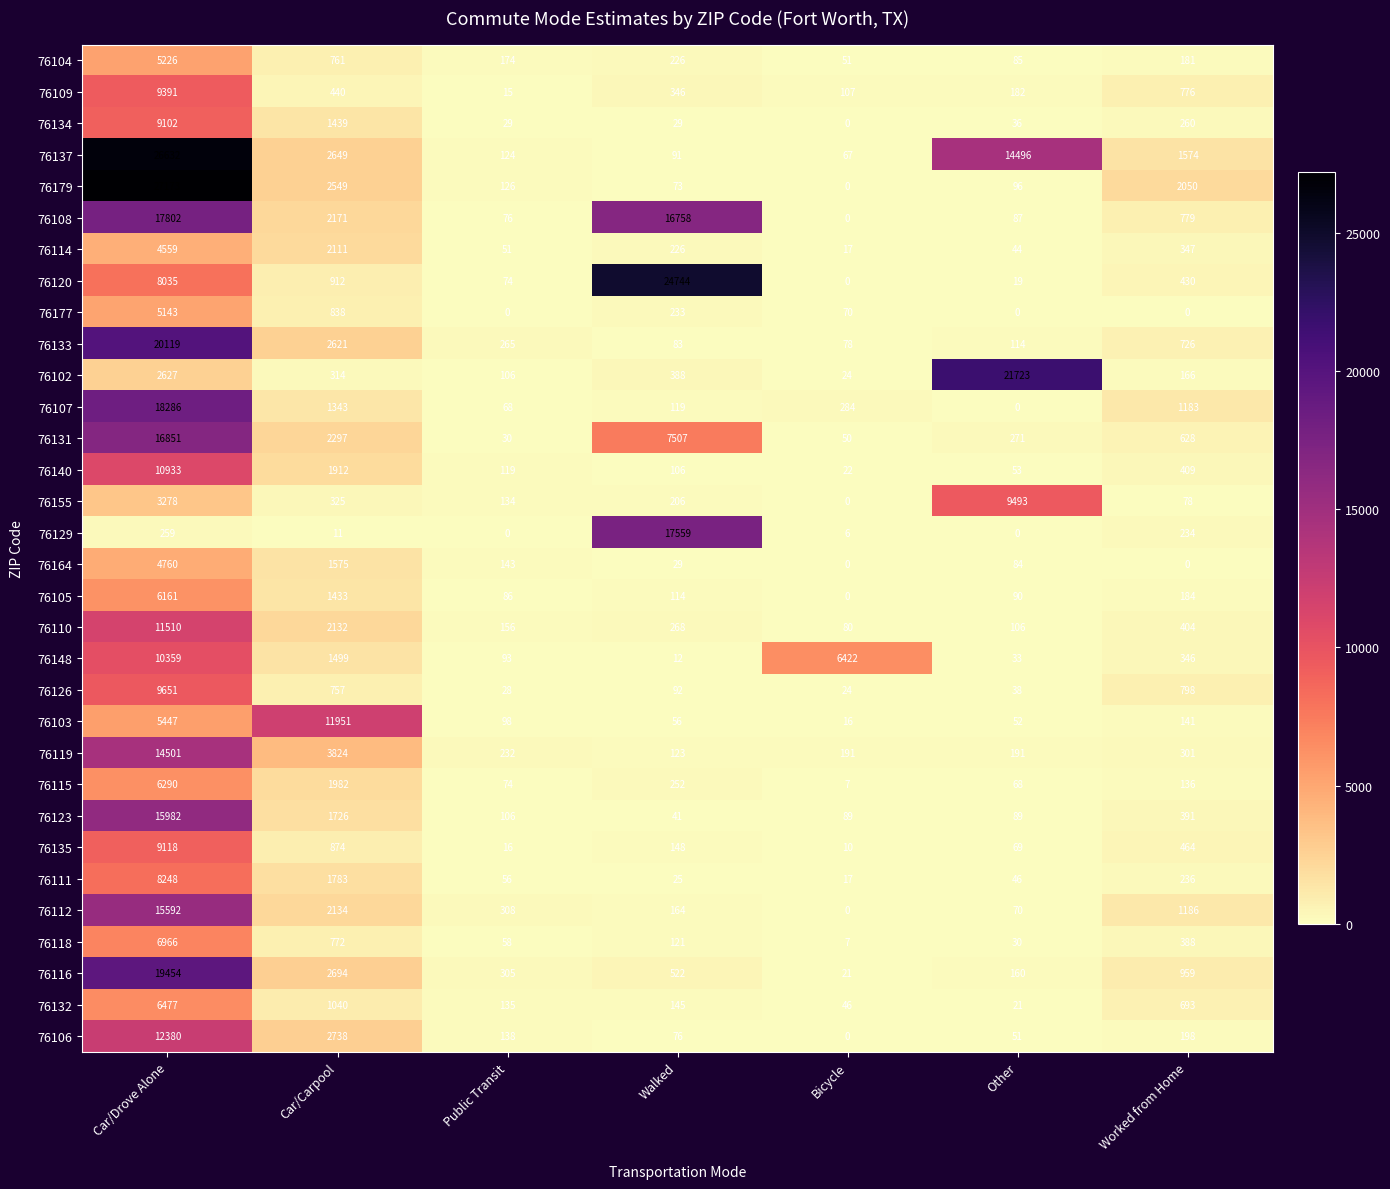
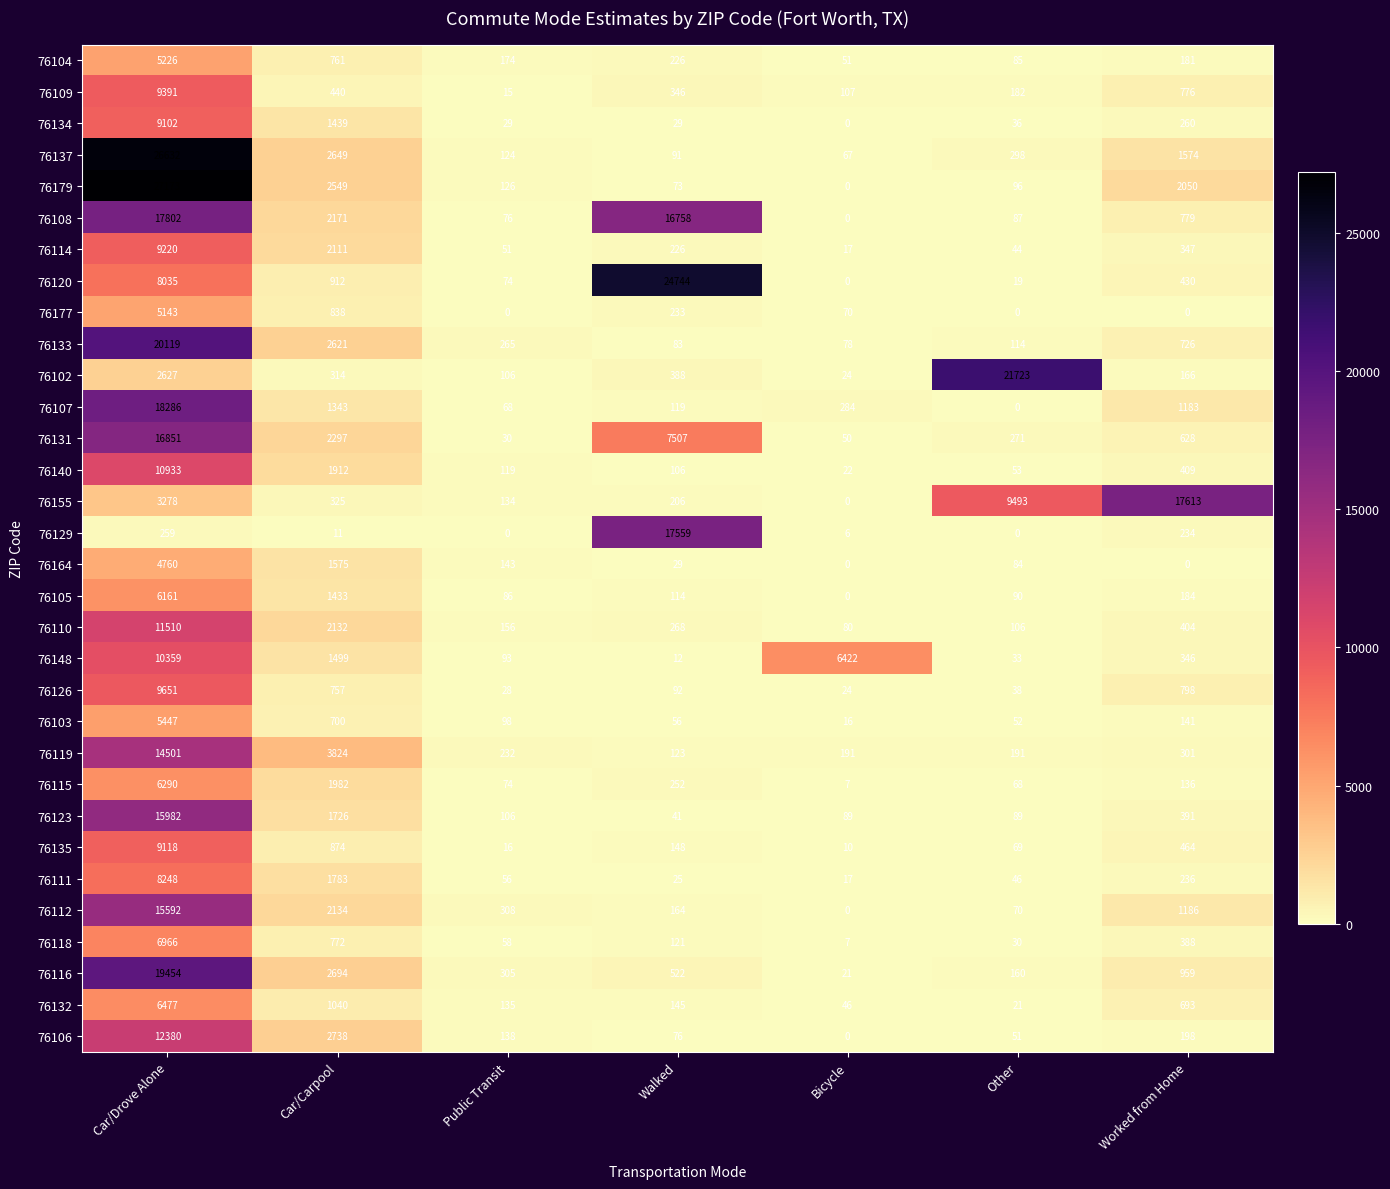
  {
    "76137": {
      "Car/Carpool": 2649,
      "Public Transit": 124,
      "Walked": 91,
      "Bicycle": 67,
-     "Other": 14496,
+     "Other": 298,
      "Worked from Home": 1574
    },
    "76114": {
-     "Car/Drove Alone": 4559,
+     "Car/Drove Alone": 9220,
      "Car/Carpool": 2111,
      "Public Transit": 51,
      "Walked": 226,
      "Bicycle": 17,
      "Other": 44,
      "Worked from Home": 347
    },
    "76155": {
      "Car/Drove Alone": 3278,
      "Car/Carpool": 325,
      "Public Transit": 134,
      "Walked": 206,
      "Bicycle": 0,
      "Other": 9493,
-     "Worked from Home": 78
+     "Worked from Home": 17613
    },
    "76103": {
      "Car/Drove Alone": 5447,
-     "Car/Carpool": 11951,
+     "Car/Carpool": 700,
      "Public Transit": 98,
      "Walked": 56,
      "Bicycle": 16,
      "Other": 52,
      "Worked from Home": 141
    }
  }
